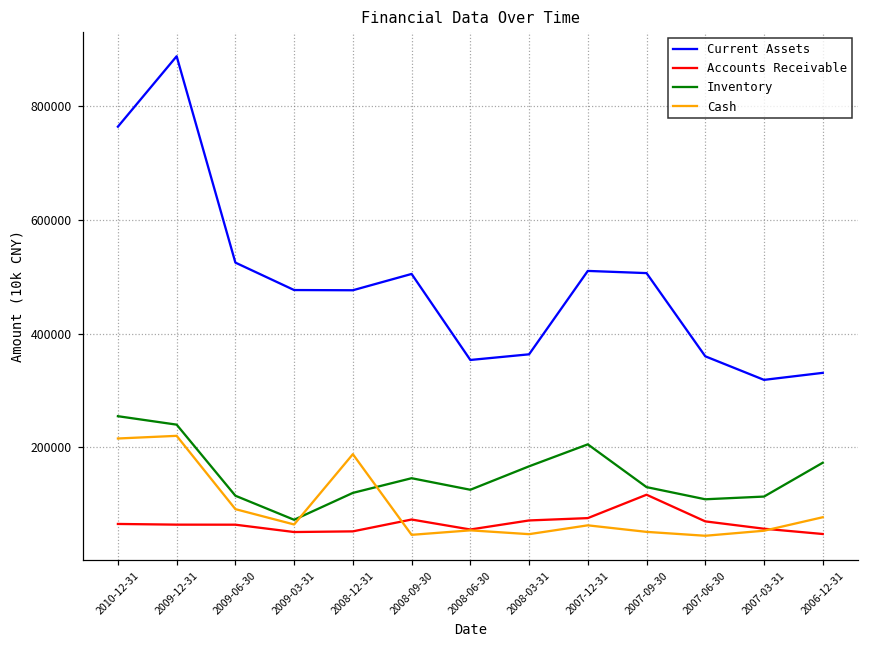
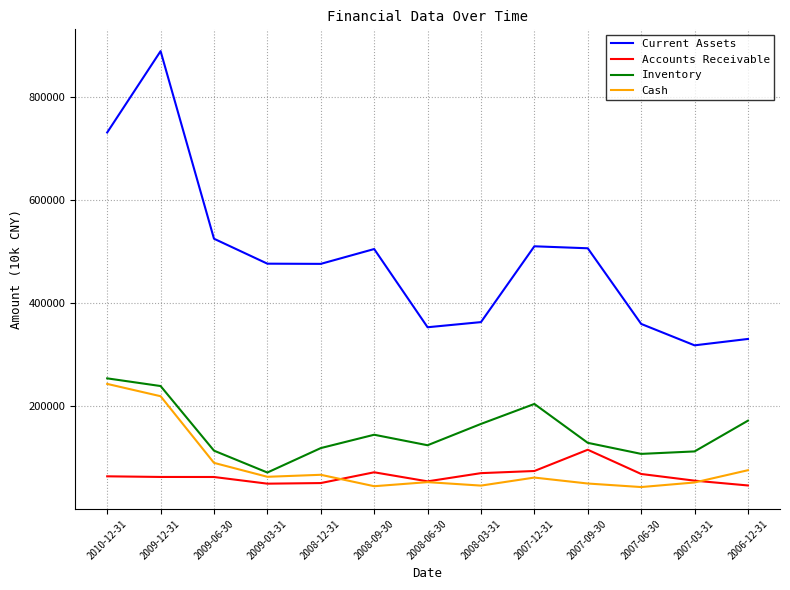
  {
    "Current Assets": {
-     "2010-12-31": 760000,
+     "2010-12-31": 730000,
      "2009-12-31": 890000,
      "2009-06-30": 530000,
      "2009-03-31": 480000,
      "2008-12-31": 480000,
      "2008-09-30": 510000,
      "2008-06-30": 350000,
      "2008-03-31": 360000,
      "2007-12-31": 510000,
      "2007-09-30": 510000,
      "2007-06-30": 360000,
      "2007-03-31": 320000,
      "2006-12-31": 330000
    },
    "Accounts Receivable": {
      "2010-12-31": 60000,
      "2009-12-31": 60000,
      "2009-06-30": 60000,
      "2009-03-31": 50000,
      "2008-12-31": 50000,
      "2008-09-30": 70000,
      "2008-03-31": 70000,
      "2007-12-31": 70000,
      "2007-09-30": 120000,
      "2007-06-30": 70000,
      "2006-12-31": 50000
    },
    "Inventory": {
      "2010-12-31": 250000,
      "2009-12-31": 240000,
      "2009-06-30": 110000,
      "2009-03-31": 70000,
      "2008-12-31": 120000,
      "2008-09-30": 150000,
      "2008-06-30": 120000,
      "2008-03-31": 170000,
      "2007-12-31": 200000,
      "2007-09-30": 130000,
      "2007-06-30": 110000,
      "2007-03-31": 110000,
      "2006-12-31": 170000
    },
    "Cash": {
-     "2010-12-31": 220000,
+     "2010-12-31": 240000,
      "2009-12-31": 220000,
      "2009-06-30": 90000,
      "2009-03-31": 60000,
-     "2008-12-31": 190000,
+     "2008-12-31": 70000,
      "2008-09-30": 50000,
      "2008-03-31": 50000,
      "2007-12-31": 60000,
      "2007-09-30": 50000,
      "2007-06-30": 40000,
      "2006-12-31": 80000
    }
  }
